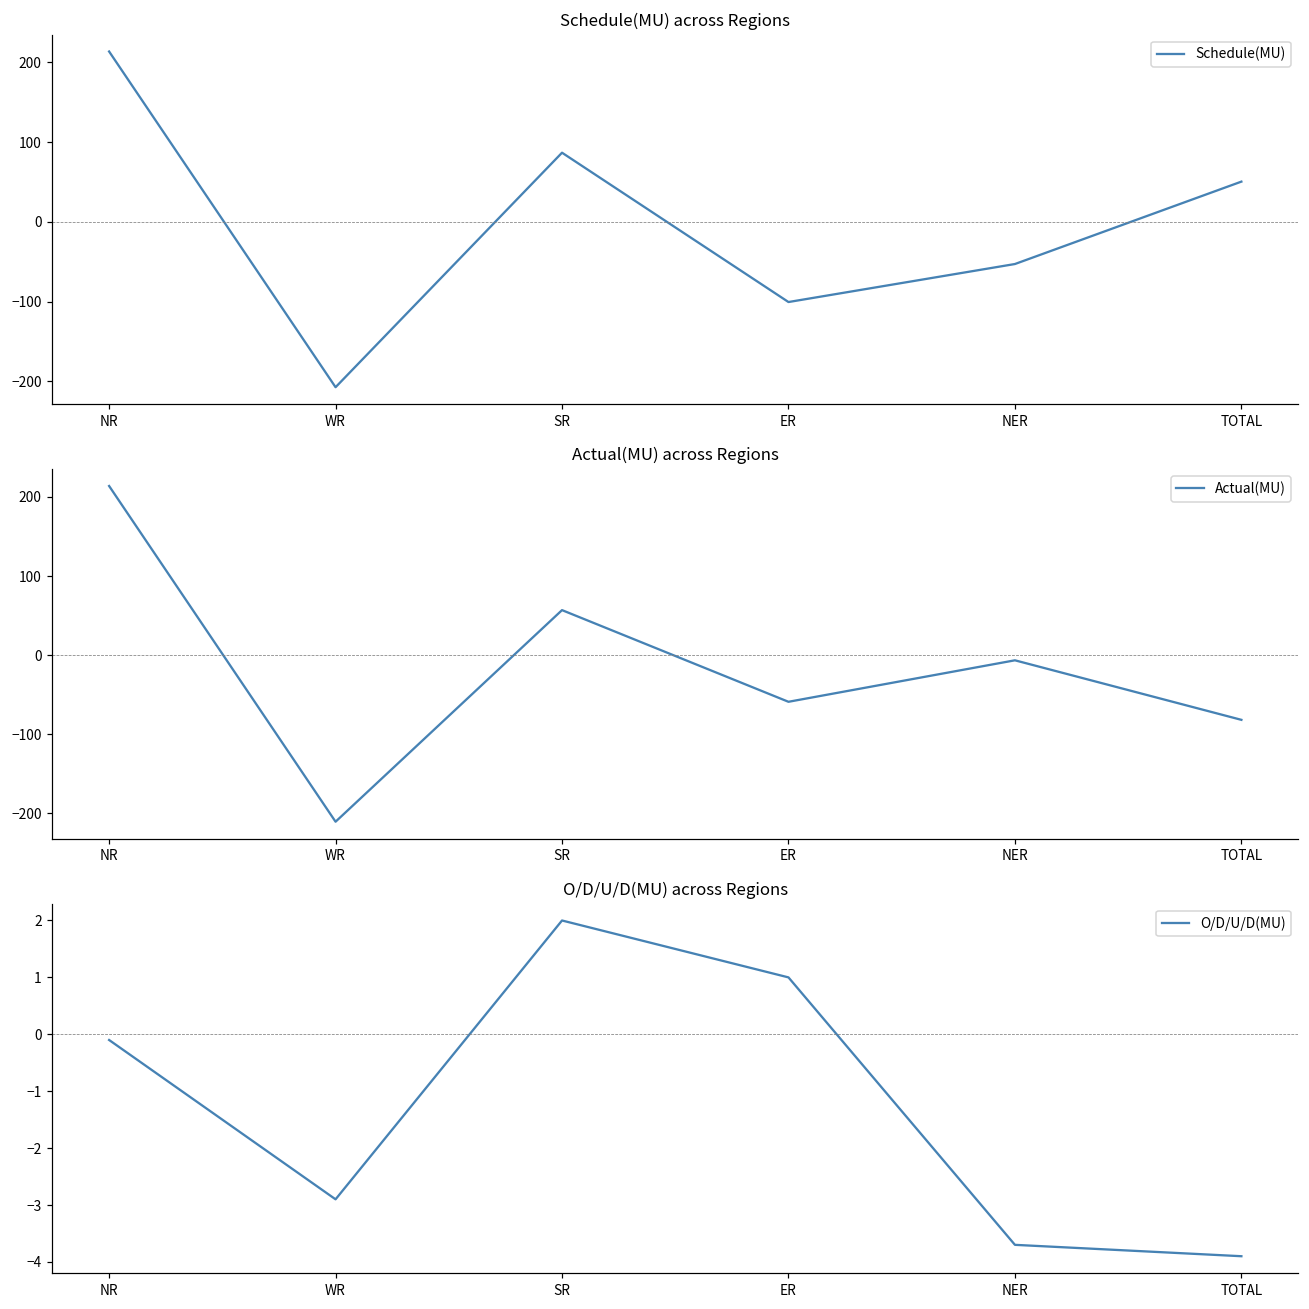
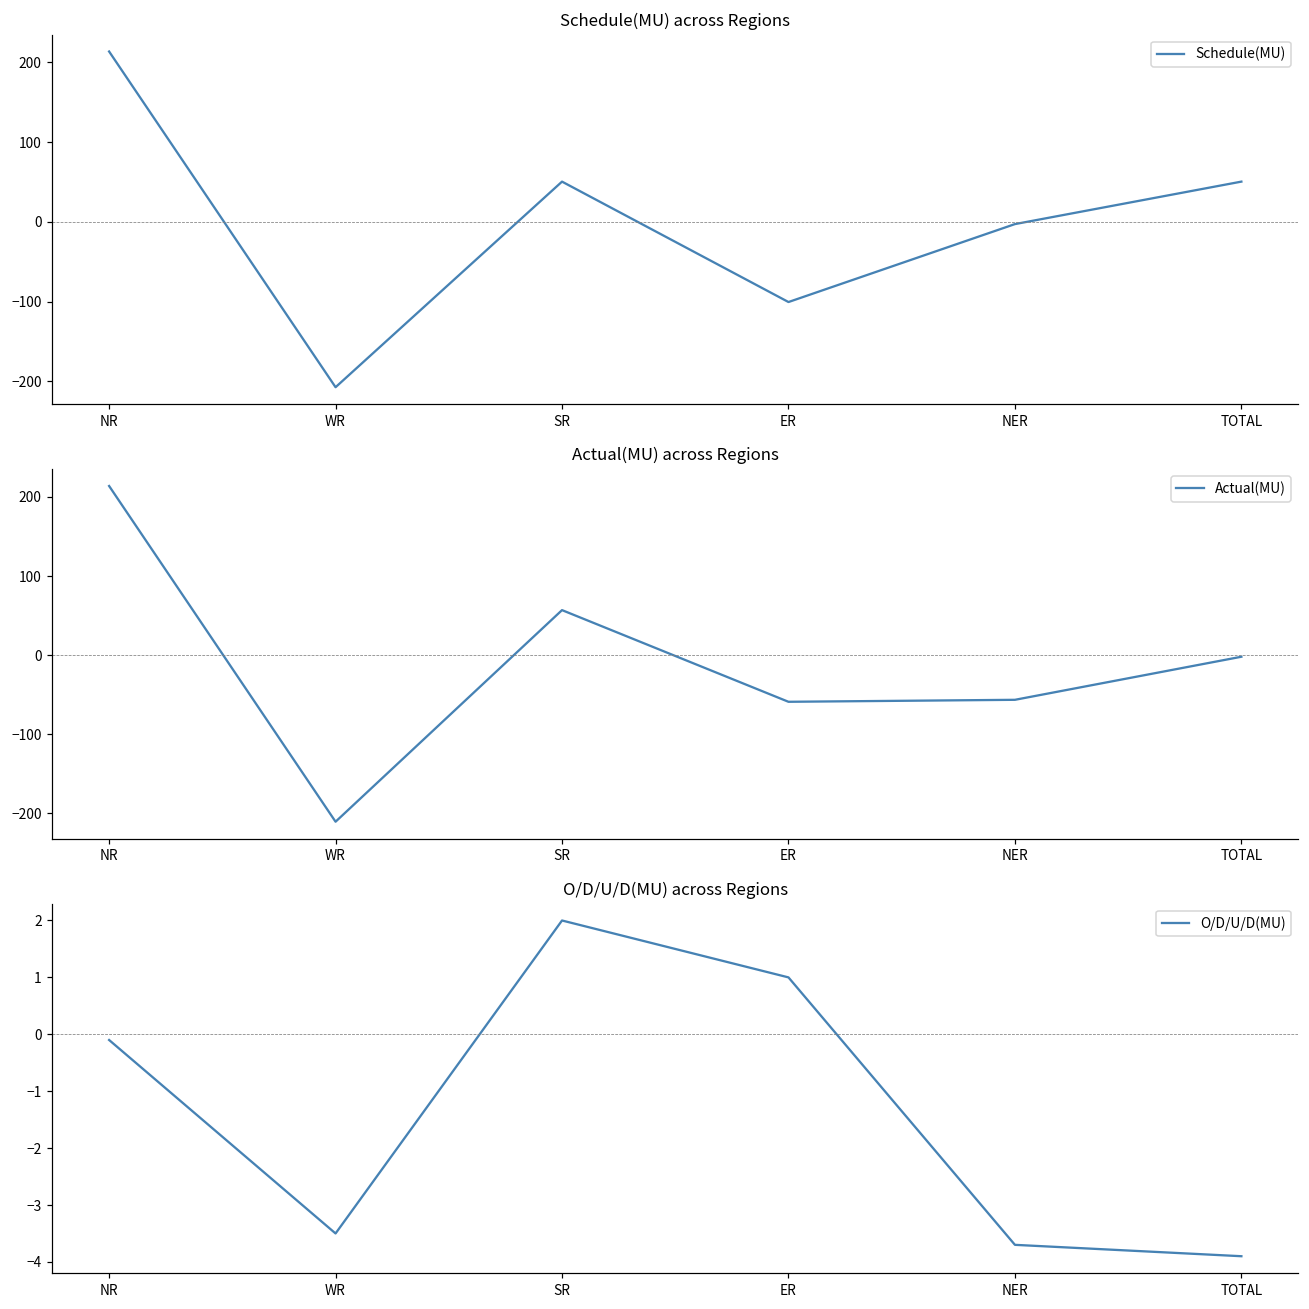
  {
    "Schedule(MU) across Regions": {
      "NR": 210,
      "WR": -210,
-     "SR": 90,
+     "SR": 50,
      "ER": -100,
-     "NER": -50,
+     "NER": 0,
      "TOTAL": 50
    },
    "Actual(MU) across Regions": {
      "NR": 210,
      "WR": -210,
      "SR": 60,
      "ER": -60,
-     "NER": -10,
-     "TOTAL": -80
+     "NER": -60,
+     "TOTAL": 0
    },
    "O/D/U/D(MU) across Regions": {
      "NR": -0.1,
-     "WR": -2.9,
+     "WR": -3.5,
      "SR": 2.0,
      "ER": 1.0,
      "NER": -3.7,
      "TOTAL": -3.9
    }
  }
